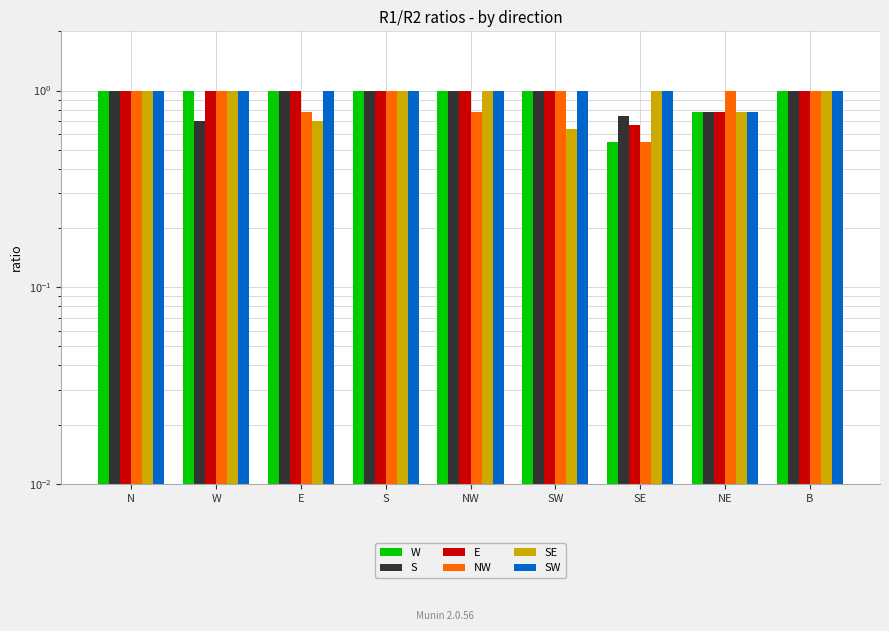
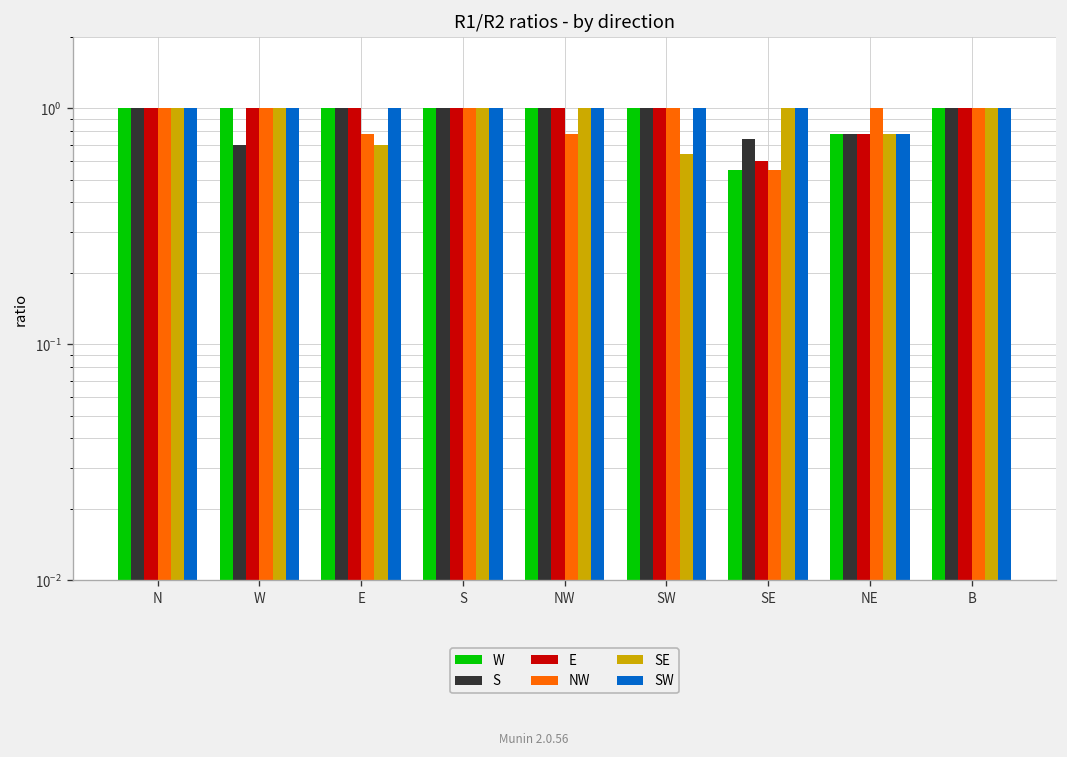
  {
    "W": {
      "N": 1.0,
      "W": 1.0,
      "E": 1.0,
      "S": 1.0,
      "NW": 1.0,
      "SW": 1.0,
      "SE": 0.55,
      "NE": 0.78,
      "B": 1.0
    },
    "S": {
      "N": 1.0,
      "W": 0.70,
      "E": 1.0,
      "S": 1.0,
      "NW": 1.0,
      "SW": 1.0,
      "SE": 0.74,
      "NE": 0.78,
      "B": 1.0
    },
    "E": {
      "N": 1.0,
      "W": 1.0,
      "E": 1.0,
      "S": 1.0,
      "NW": 1.0,
      "SW": 1.0,
-     "SE": 0.67,
+     "SE": 0.60,
      "NE": 0.78,
      "B": 1.0
    },
    "NW": {
      "N": 1.0,
      "W": 1.0,
      "E": 0.78,
      "S": 1.0,
      "NW": 0.78,
      "SW": 1.0,
      "SE": 0.55,
      "NE": 1.0,
      "B": 1.0
    },
    "SE": {
      "N": 1.0,
      "W": 1.0,
      "E": 0.70,
      "S": 1.0,
      "NW": 1.0,
      "SW": 0.64,
      "SE": 1.0,
      "NE": 0.78,
      "B": 1.0
    },
    "SW": {
      "N": 1.0,
      "W": 1.0,
      "E": 1.0,
      "S": 1.0,
      "NW": 1.0,
      "SW": 1.0,
      "SE": 1.0,
      "NE": 0.78,
      "B": 1.0
    }
  }
